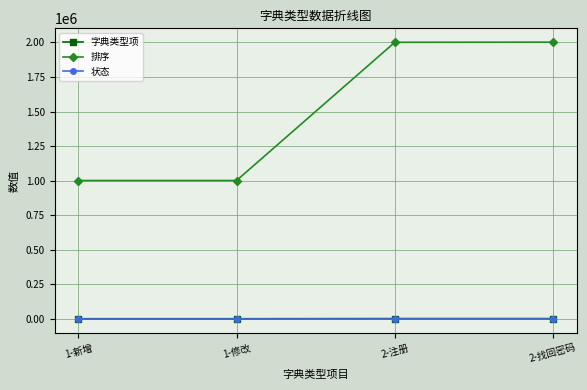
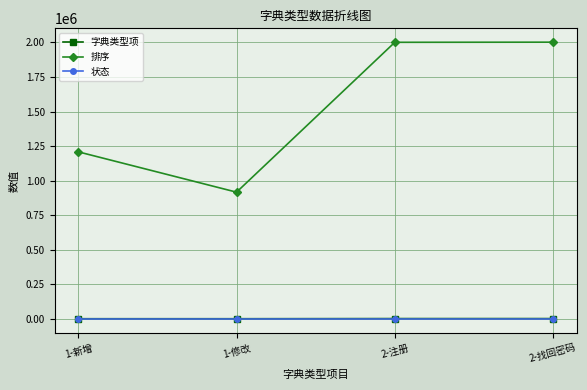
  {
    "状态": {
      "1-新增": 0,
      "1-修改": 0,
      "2-注册": 0,
      "2-找回密码": 0
    },
    "排序": {
-     "1-新增": 1000000,
-     "1-修改": 1000000,
+     "1-新增": 1210000,
+     "1-修改": 920000,
      "2-注册": 2000000,
      "2-找回密码": 2000000
    }
  }
